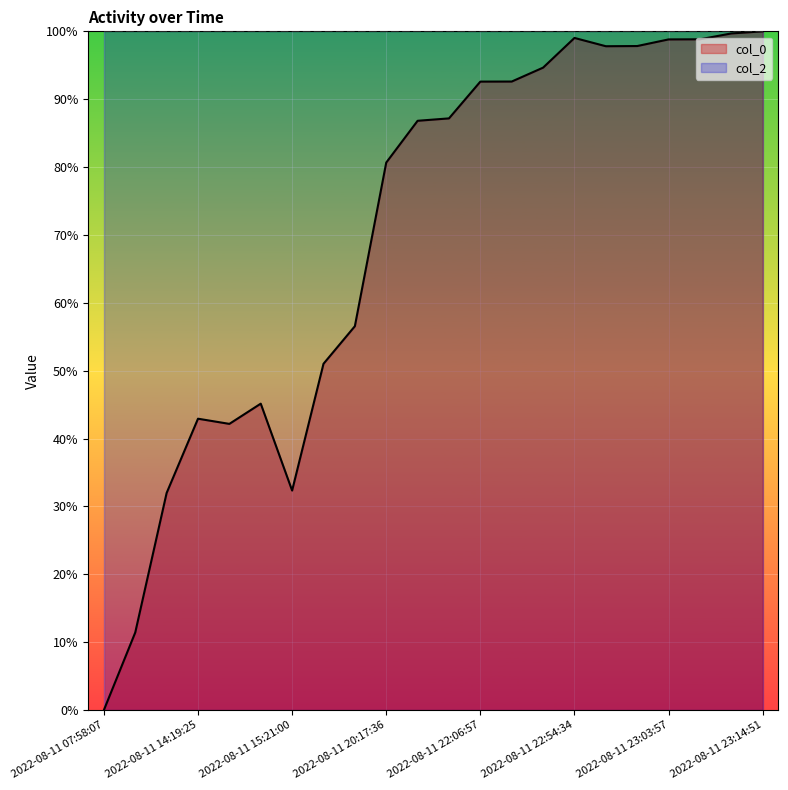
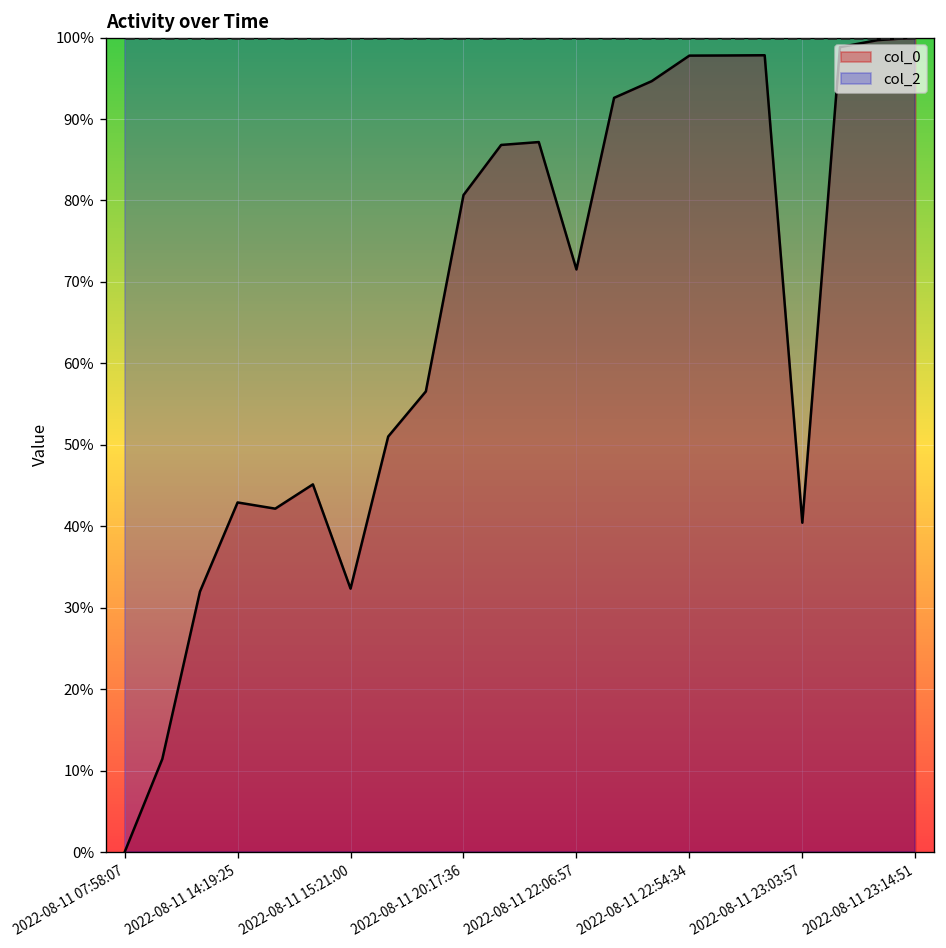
  {
    "col_0": {
      "2022-08-11 07:58:07": "0%",
      "2022-08-11 14:19:25": "43%",
      "2022-08-11 15:21:00": "32%",
      "2022-08-11 20:17:36": "81%",
-     "2022-08-11 22:06:57": "93%",
-     "2022-08-11 22:54:34": "99%",
-     "2022-08-11 23:03:57": "99%"
+     "2022-08-11 22:06:57": "72%",
+     "2022-08-11 22:54:34": "98%",
+     "2022-08-11 23:03:57": "40%"
    },
    "col_2": {
      "2022-08-11 07:58:07": "100%",
      "2022-08-11 14:19:25": "100%",
      "2022-08-11 15:21:00": "100%",
      "2022-08-11 20:17:36": "100%",
      "2022-08-11 22:06:57": "100%",
      "2022-08-11 22:54:34": "100%",
      "2022-08-11 23:03:57": "100%"
    }
  }
